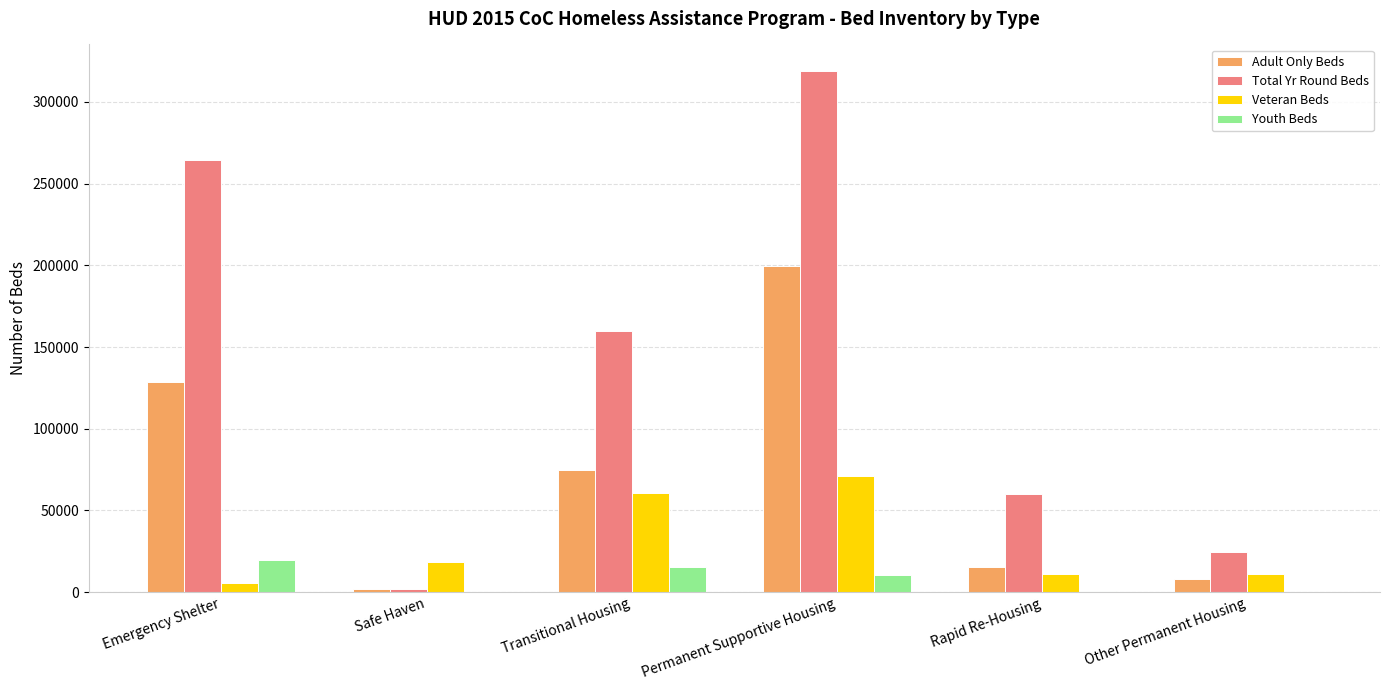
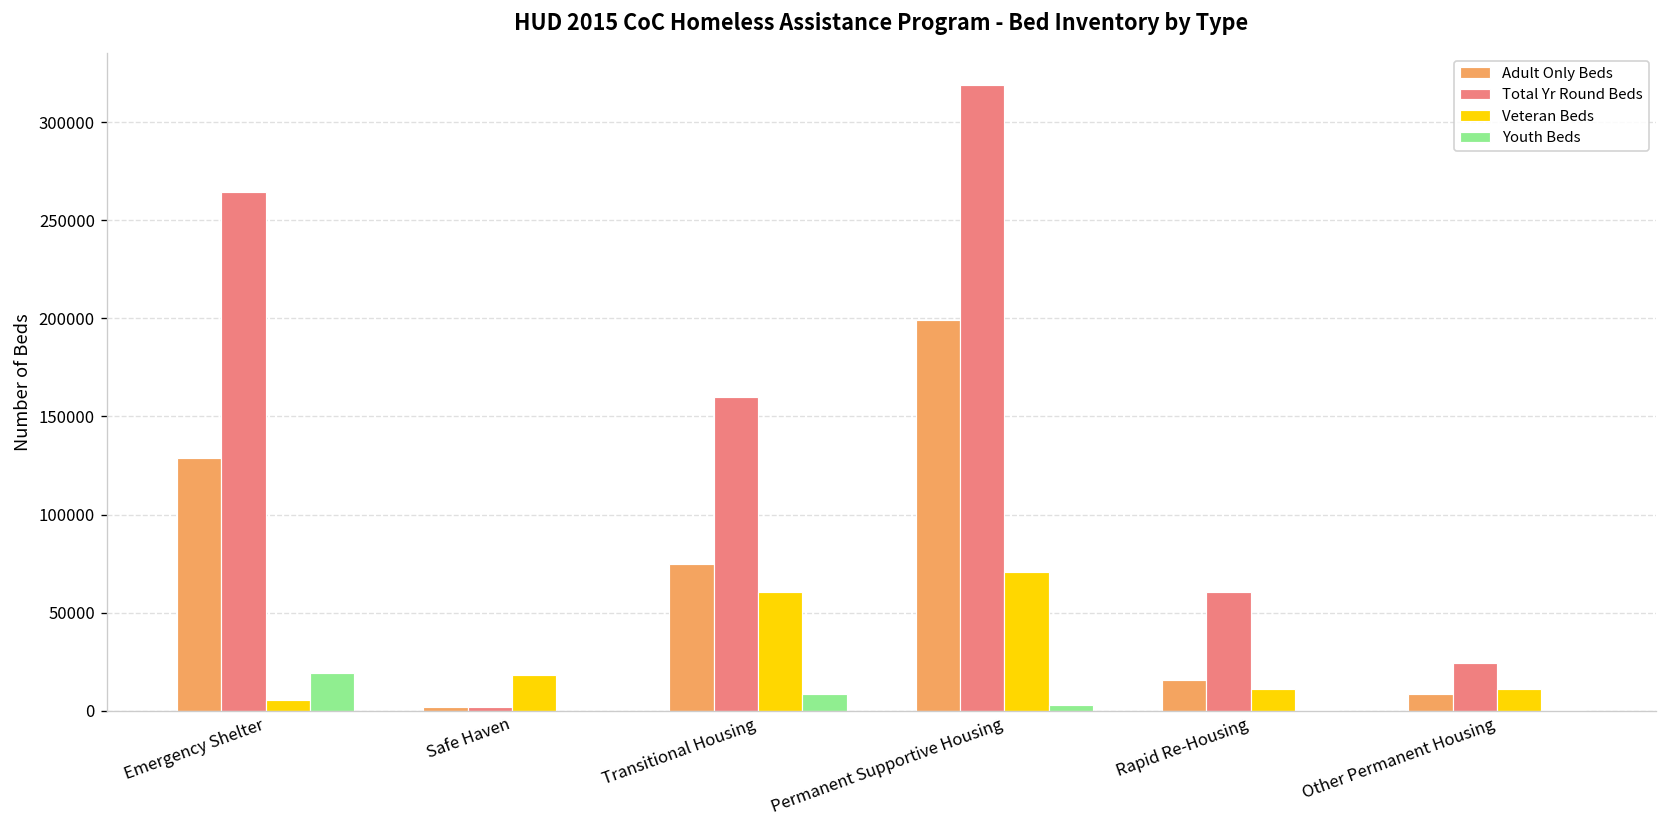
  {
    "Veteran Beds": {
      "Emergency Shelter": 5000,
      "Safe Haven": 18000,
      "Transitional Housing": 60000,
      "Permanent Supportive Housing": 71000,
      "Rapid Re-Housing": 11000,
      "Other Permanent Housing": 11000
    },
    "Youth Beds": {
      "Emergency Shelter": 19000,
-     "Transitional Housing": 15000,
-     "Permanent Supportive Housing": 11000
+     "Transitional Housing": 8000,
+     "Permanent Supportive Housing": 3000
    }
  }
